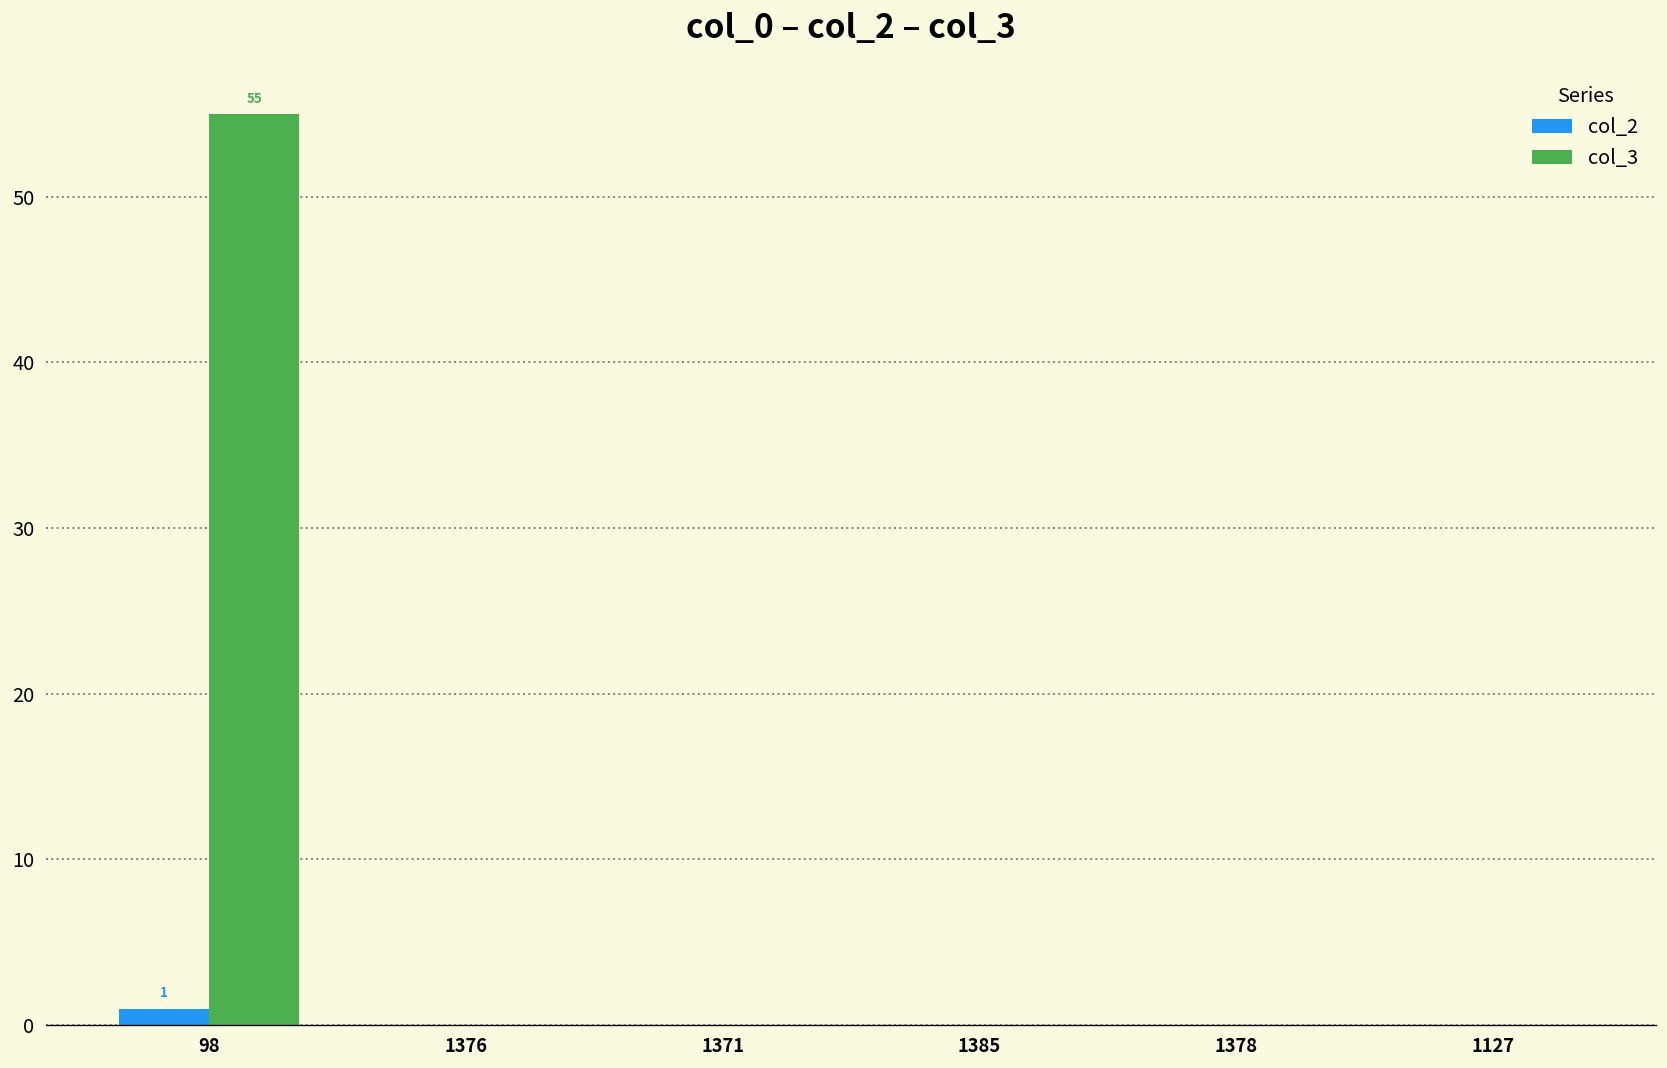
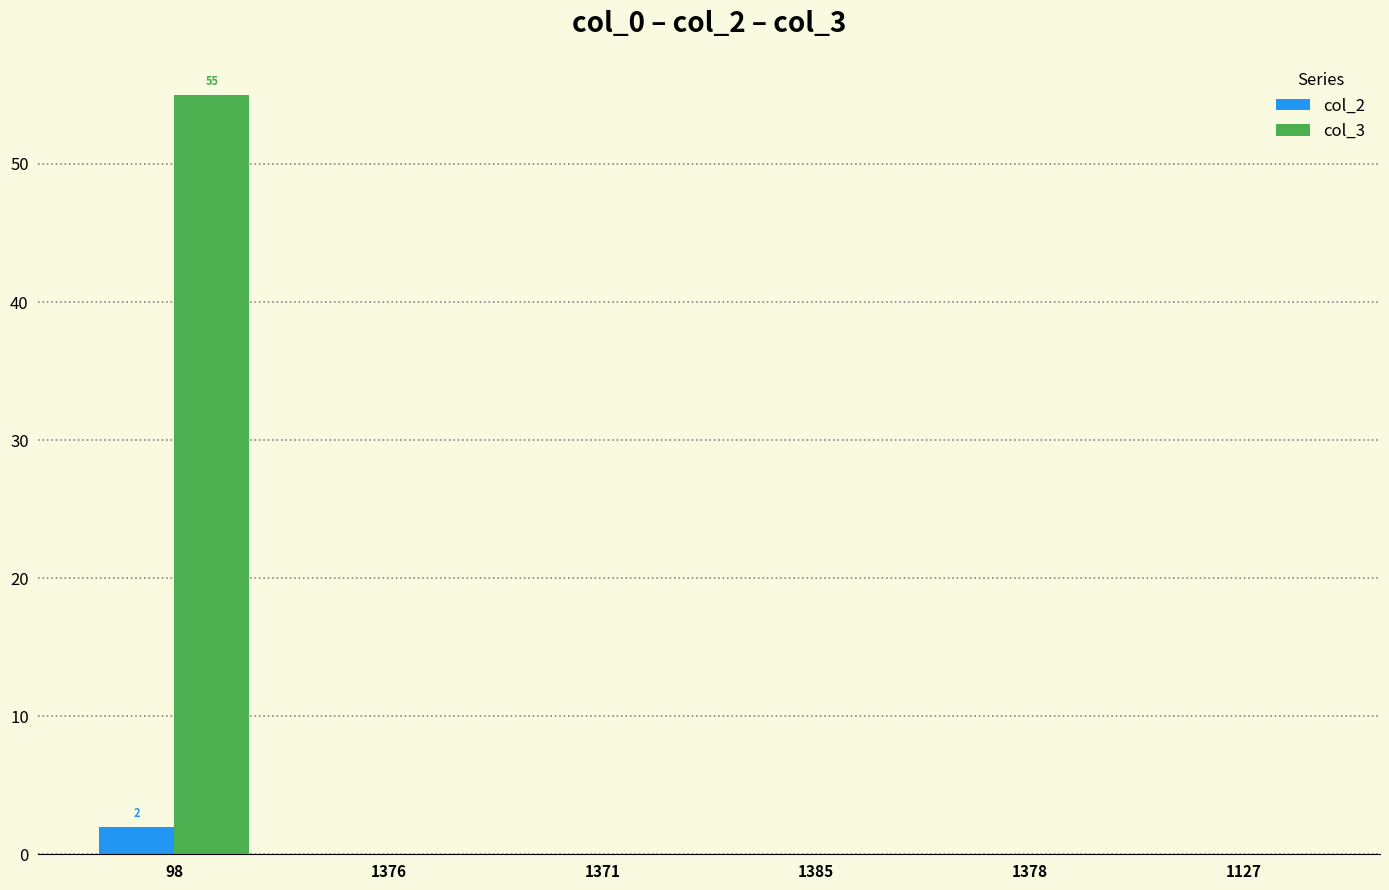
  {
    "col_2": {
-     "98": 1
+     "98": 2
    },
    "col_3": {
      "98": 55
    }
  }
